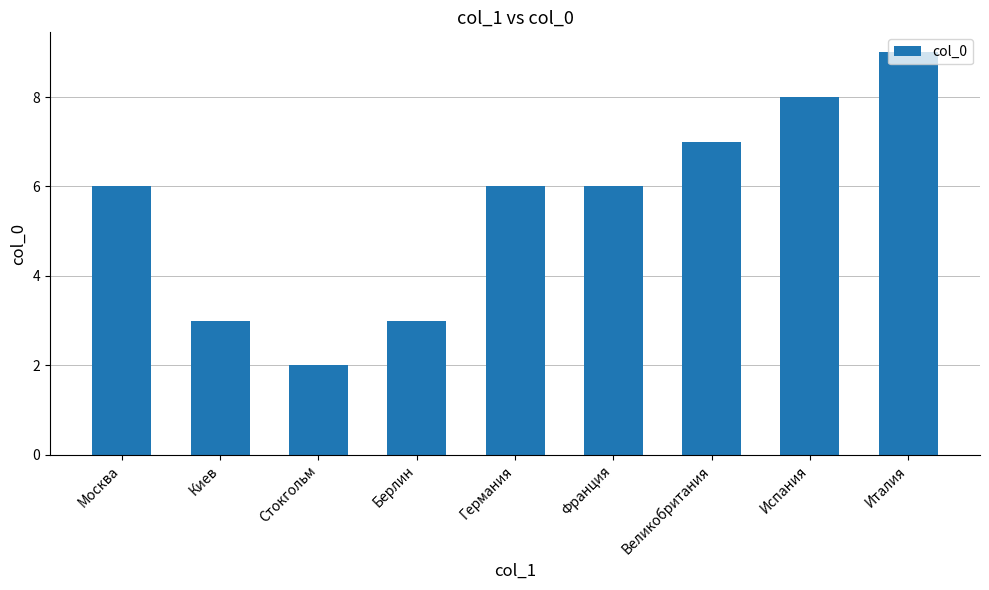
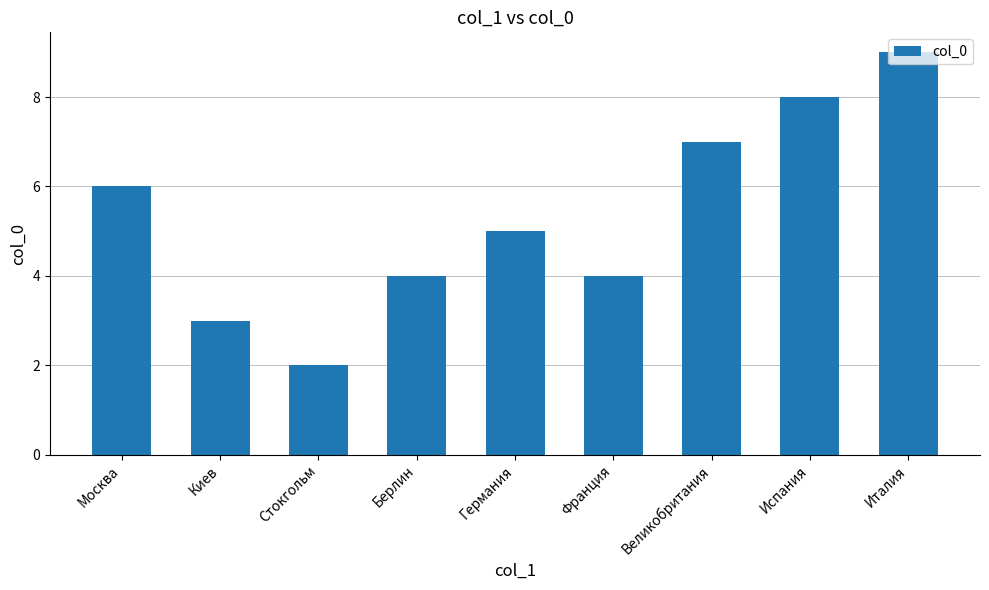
  {
    "Москва": 6,
    "Киев": 3,
    "Стокгольм": 2,
-   "Берлин": 3,
-   "Германия": 6,
-   "Франция": 6,
+   "Берлин": 4,
+   "Германия": 5,
+   "Франция": 4,
    "Великобритания": 7,
    "Испания": 8
  }
